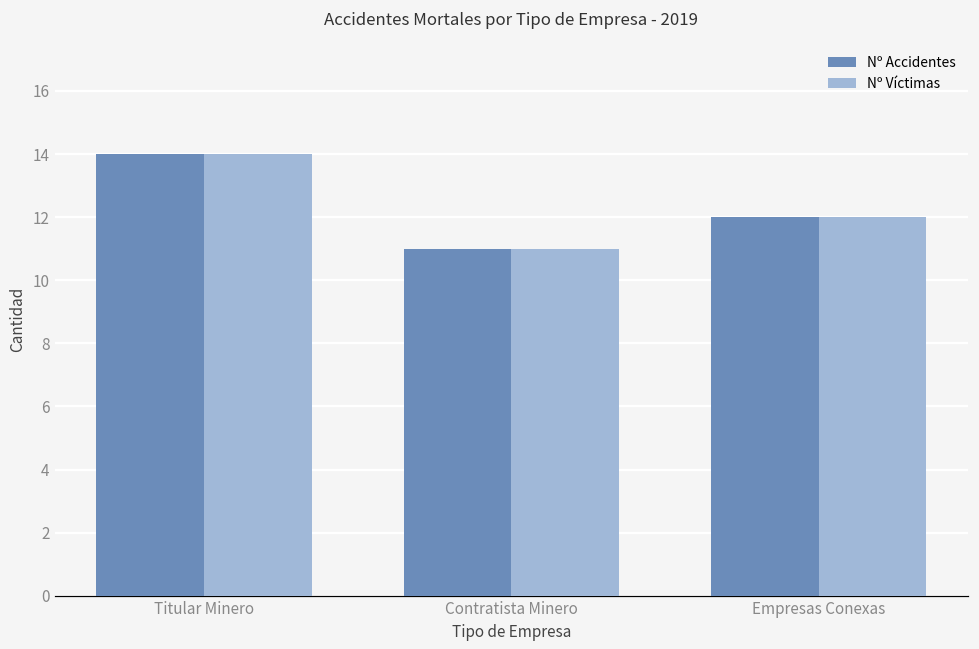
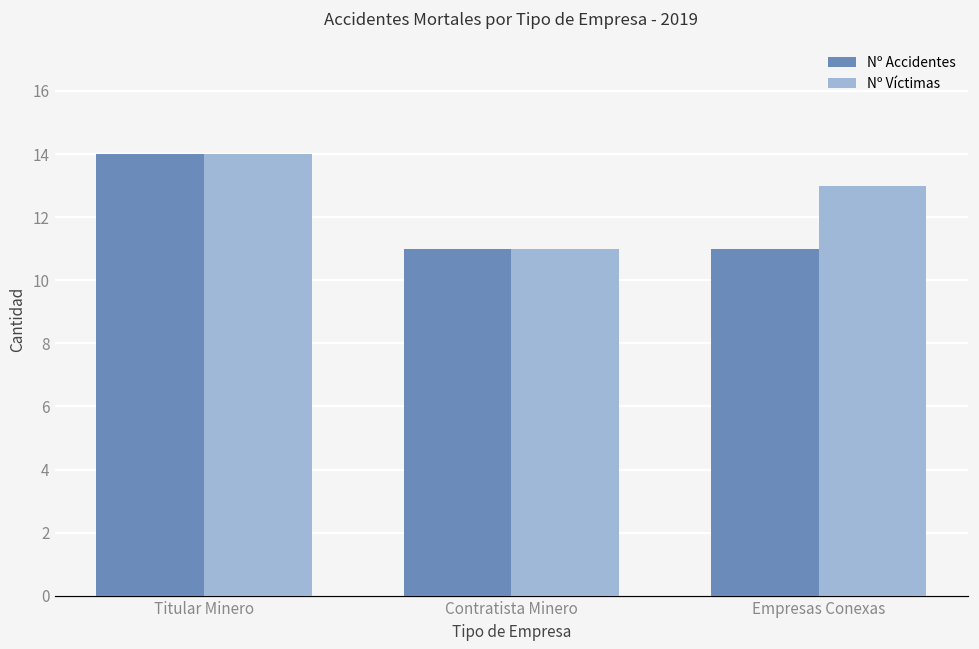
  {
    "Nº Accidentes": {
      "Titular Minero": 14,
      "Contratista Minero": 11,
-     "Empresas Conexas": 12
+     "Empresas Conexas": 11
    },
    "Nº Víctimas": {
      "Titular Minero": 14,
      "Contratista Minero": 11,
-     "Empresas Conexas": 12
+     "Empresas Conexas": 13
    }
  }
